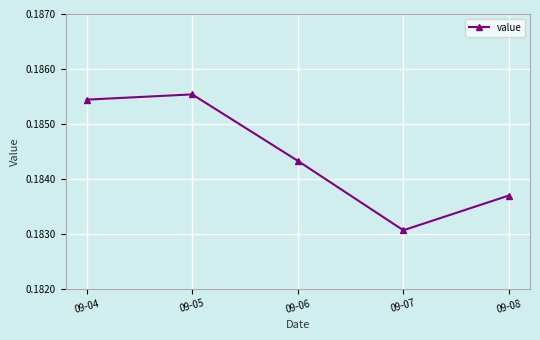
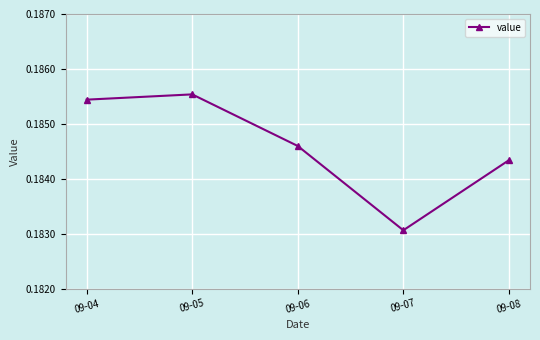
  {
    "09-04": 0.1854,
    "09-05": 0.1855,
-   "09-06": 0.1843,
+   "09-06": 0.1846,
    "09-07": 0.1831,
-   "09-08": 0.1837
+   "09-08": 0.1843
  }
